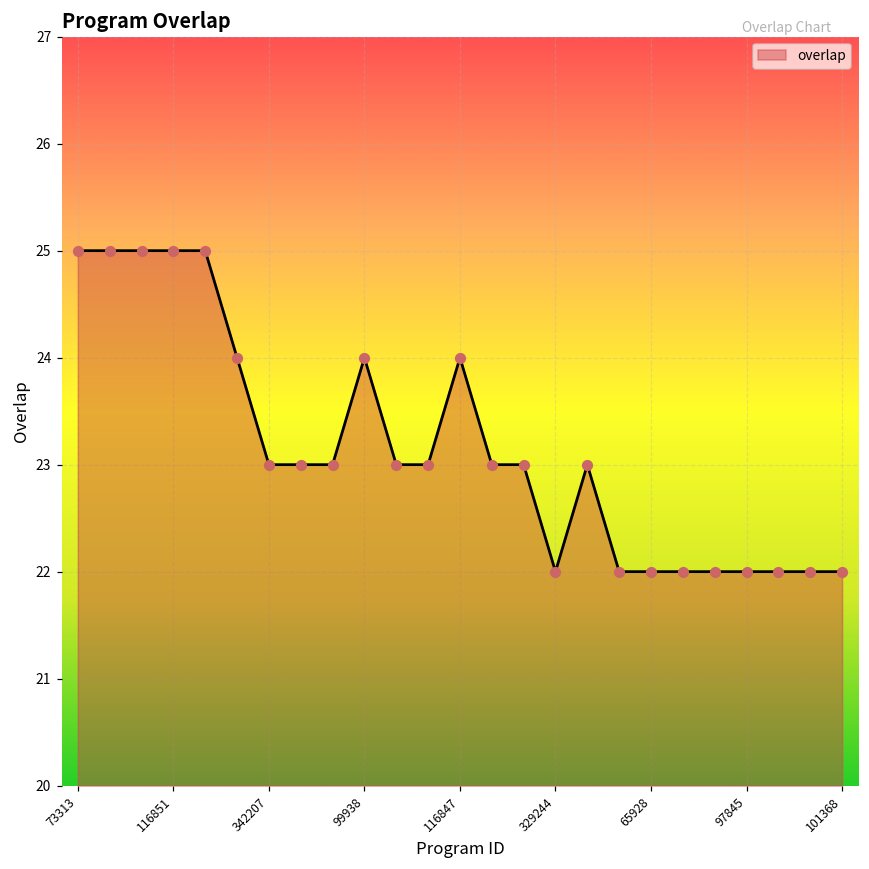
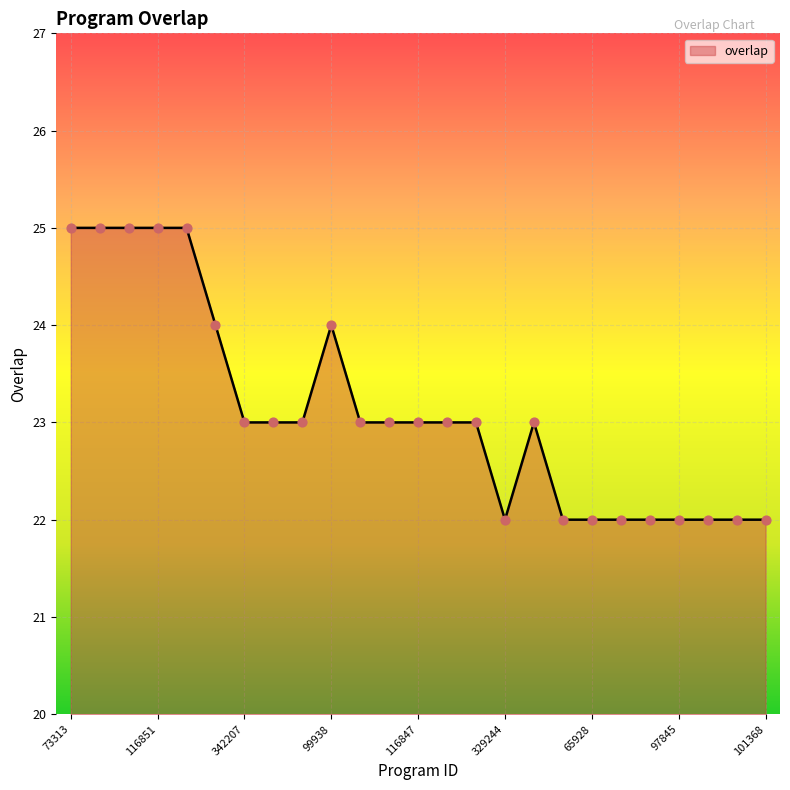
  {
    "73313": 25,
    "116851": 25,
    "342207": 23,
    "99938": 24,
-   "116847": 24,
+   "116847": 23,
    "329244": 22,
    "65928": 22,
    "97845": 22,
    "101368": 22
  }
